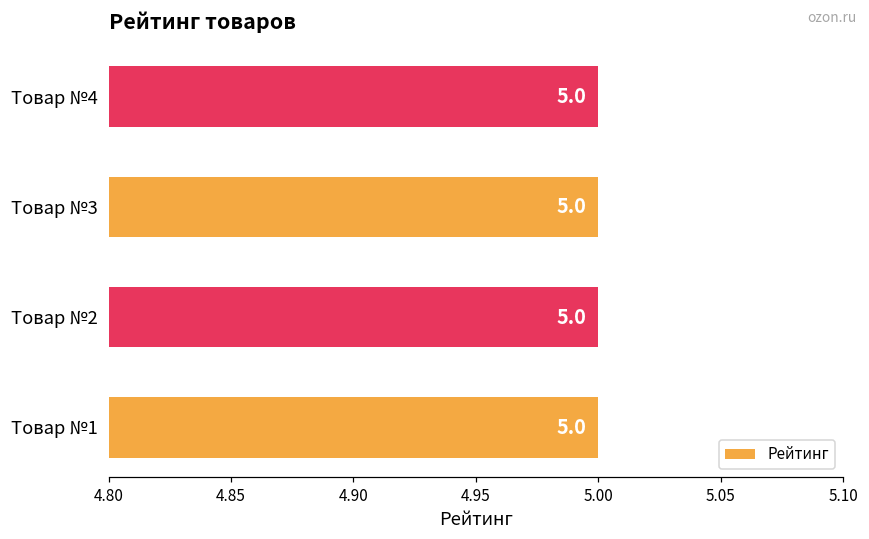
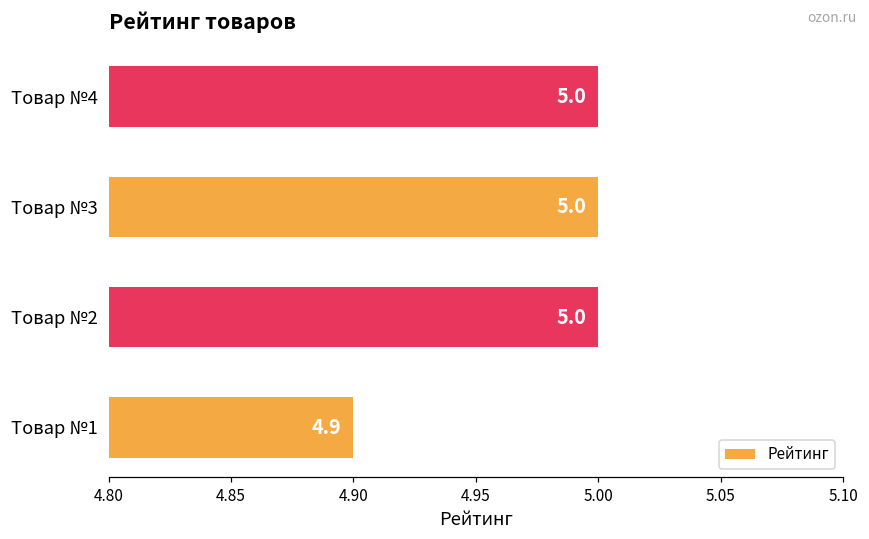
  {
    "Товар №4": 5.0,
    "Товар №3": 5.0,
    "Товар №2": 5.0,
-   "Товар №1": 5.0
+   "Товар №1": 4.9
  }
